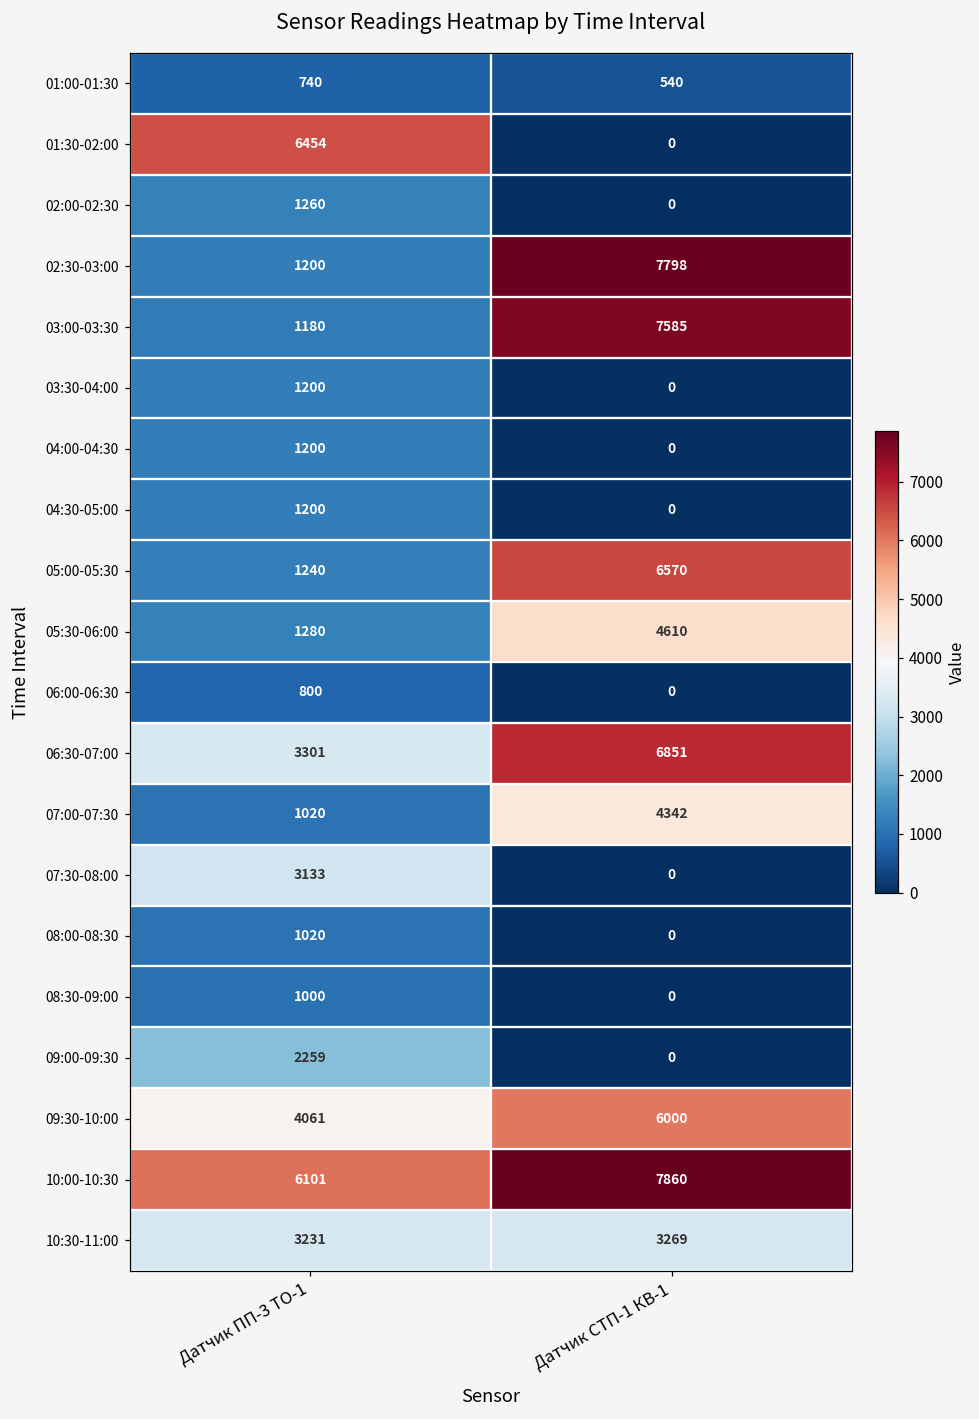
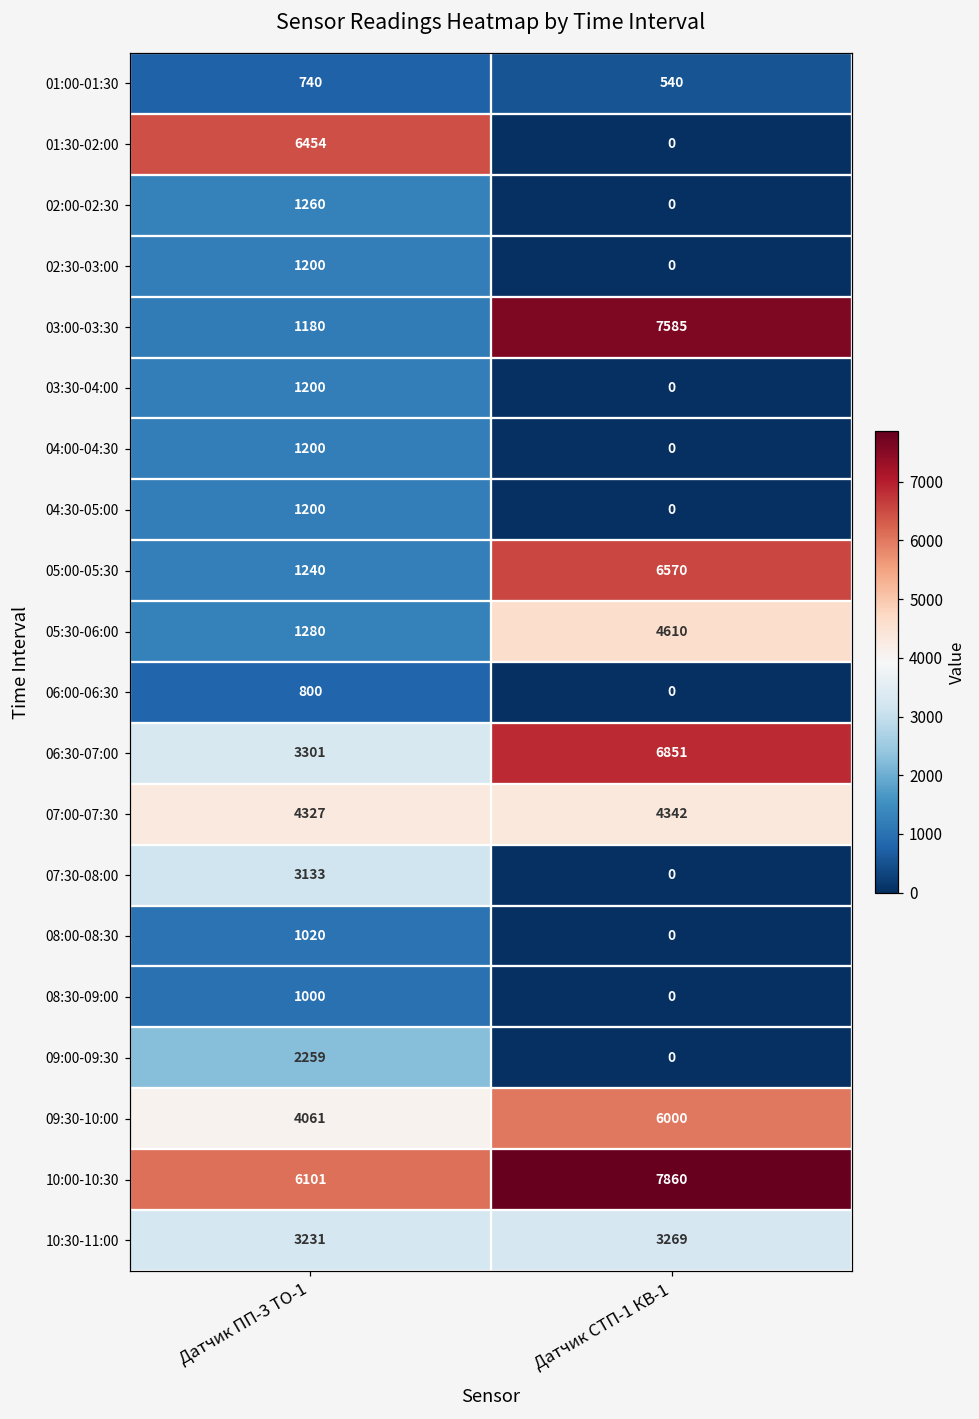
  {
    "01:00-01:30": {
      "Датчик ПП-3 ТО-1": 740,
      "Датчик СТП-1 КВ-1": 540
    },
    "01:30-02:00": {
      "Датчик ПП-3 ТО-1": 6454,
      "Датчик СТП-1 КВ-1": 0
    },
    "02:00-02:30": {
      "Датчик ПП-3 ТО-1": 1260,
      "Датчик СТП-1 КВ-1": 0
    },
    "02:30-03:00": {
      "Датчик ПП-3 ТО-1": 1200,
-     "Датчик СТП-1 КВ-1": 7798
+     "Датчик СТП-1 КВ-1": 0
    },
    "03:00-03:30": {
      "Датчик ПП-3 ТО-1": 1180,
      "Датчик СТП-1 КВ-1": 7585
    },
    "03:30-04:00": {
      "Датчик ПП-3 ТО-1": 1200,
      "Датчик СТП-1 КВ-1": 0
    },
    "04:00-04:30": {
      "Датчик ПП-3 ТО-1": 1200,
      "Датчик СТП-1 КВ-1": 0
    },
    "04:30-05:00": {
      "Датчик ПП-3 ТО-1": 1200,
      "Датчик СТП-1 КВ-1": 0
    },
    "05:00-05:30": {
      "Датчик ПП-3 ТО-1": 1240,
      "Датчик СТП-1 КВ-1": 6570
    },
    "05:30-06:00": {
      "Датчик ПП-3 ТО-1": 1280,
      "Датчик СТП-1 КВ-1": 4610
    },
    "06:00-06:30": {
      "Датчик ПП-3 ТО-1": 800,
      "Датчик СТП-1 КВ-1": 0
    },
    "06:30-07:00": {
      "Датчик ПП-3 ТО-1": 3301,
      "Датчик СТП-1 КВ-1": 6851
    },
    "07:00-07:30": {
-     "Датчик ПП-3 ТО-1": 1020,
+     "Датчик ПП-3 ТО-1": 4327,
      "Датчик СТП-1 КВ-1": 4342
    },
    "07:30-08:00": {
      "Датчик ПП-3 ТО-1": 3133,
      "Датчик СТП-1 КВ-1": 0
    },
    "08:00-08:30": {
      "Датчик ПП-3 ТО-1": 1020,
      "Датчик СТП-1 КВ-1": 0
    },
    "08:30-09:00": {
      "Датчик ПП-3 ТО-1": 1000,
      "Датчик СТП-1 КВ-1": 0
    },
    "09:00-09:30": {
      "Датчик ПП-3 ТО-1": 2259,
      "Датчик СТП-1 КВ-1": 0
    },
    "09:30-10:00": {
      "Датчик ПП-3 ТО-1": 4061,
      "Датчик СТП-1 КВ-1": 6000
    },
    "10:00-10:30": {
      "Датчик ПП-3 ТО-1": 6101,
      "Датчик СТП-1 КВ-1": 7860
    },
    "10:30-11:00": {
      "Датчик ПП-3 ТО-1": 3231,
      "Датчик СТП-1 КВ-1": 3269
    }
  }
